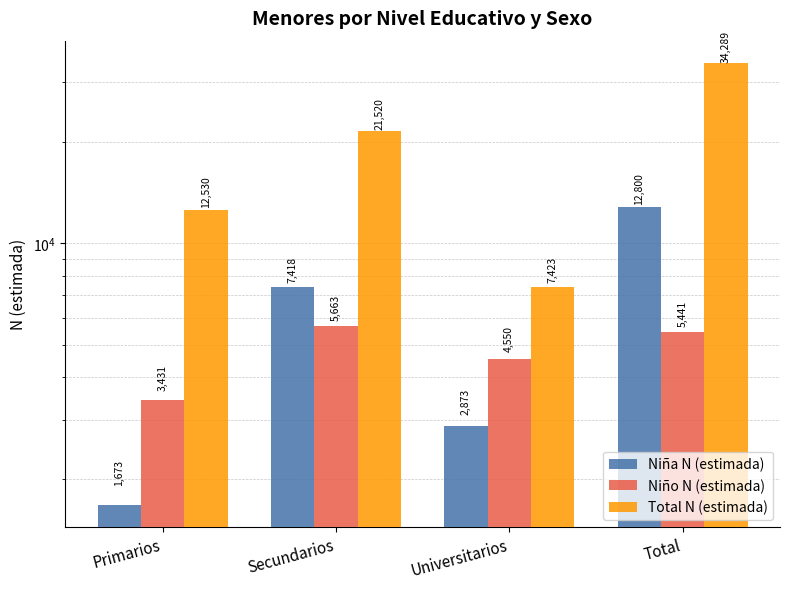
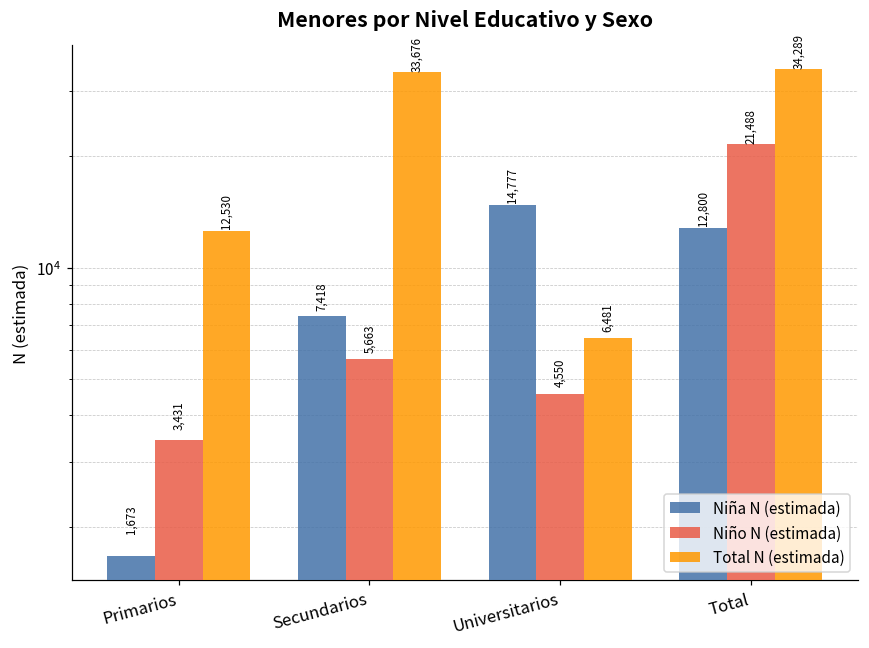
  {
    "Niña N (estimada)": {
      "Primarios": "1,673",
      "Secundarios": "7,418",
-     "Universitarios": "2,873",
+     "Universitarios": "14,777",
      "Total": "12,800"
    },
    "Niño N (estimada)": {
      "Primarios": "3,431",
      "Secundarios": "5,663",
      "Universitarios": "4,550",
-     "Total": "5,441"
+     "Total": "21,488"
    },
    "Total N (estimada)": {
      "Primarios": "12,530",
-     "Secundarios": "21,520",
-     "Universitarios": "7,423",
+     "Secundarios": "33,676",
+     "Universitarios": "6,481",
      "Total": "34,289"
    }
  }
